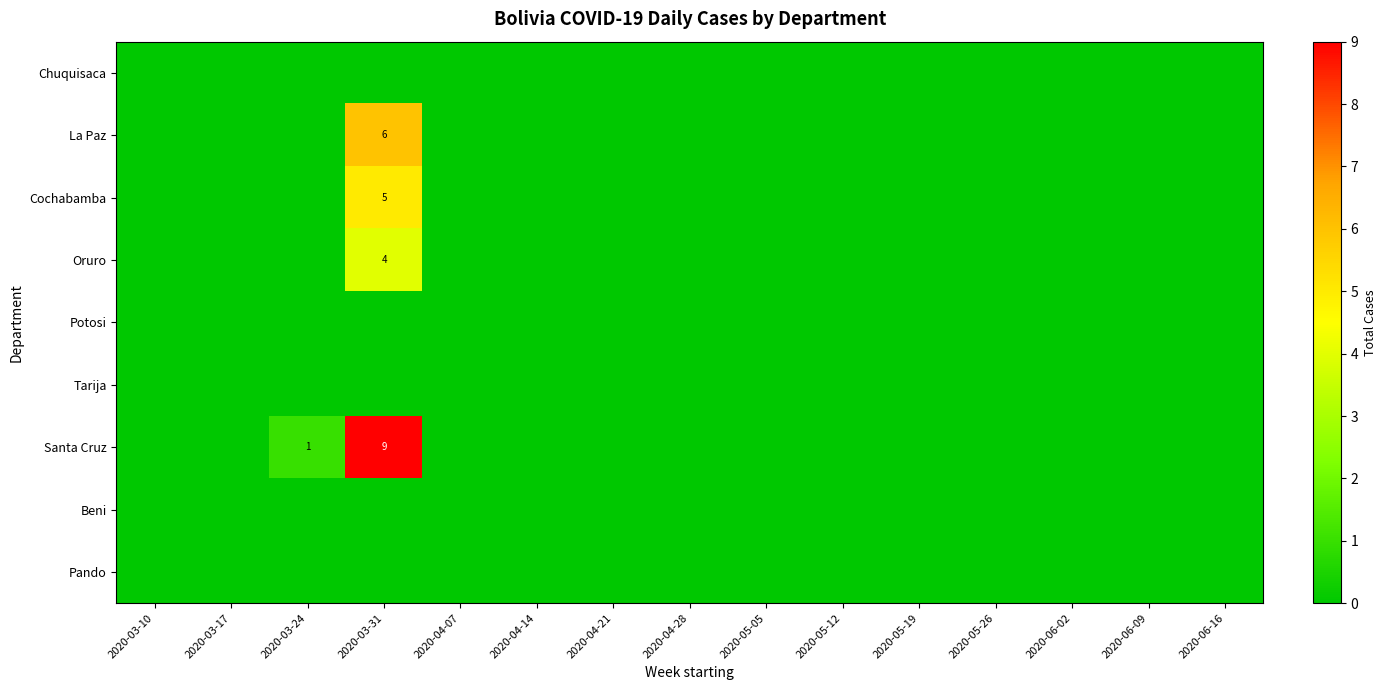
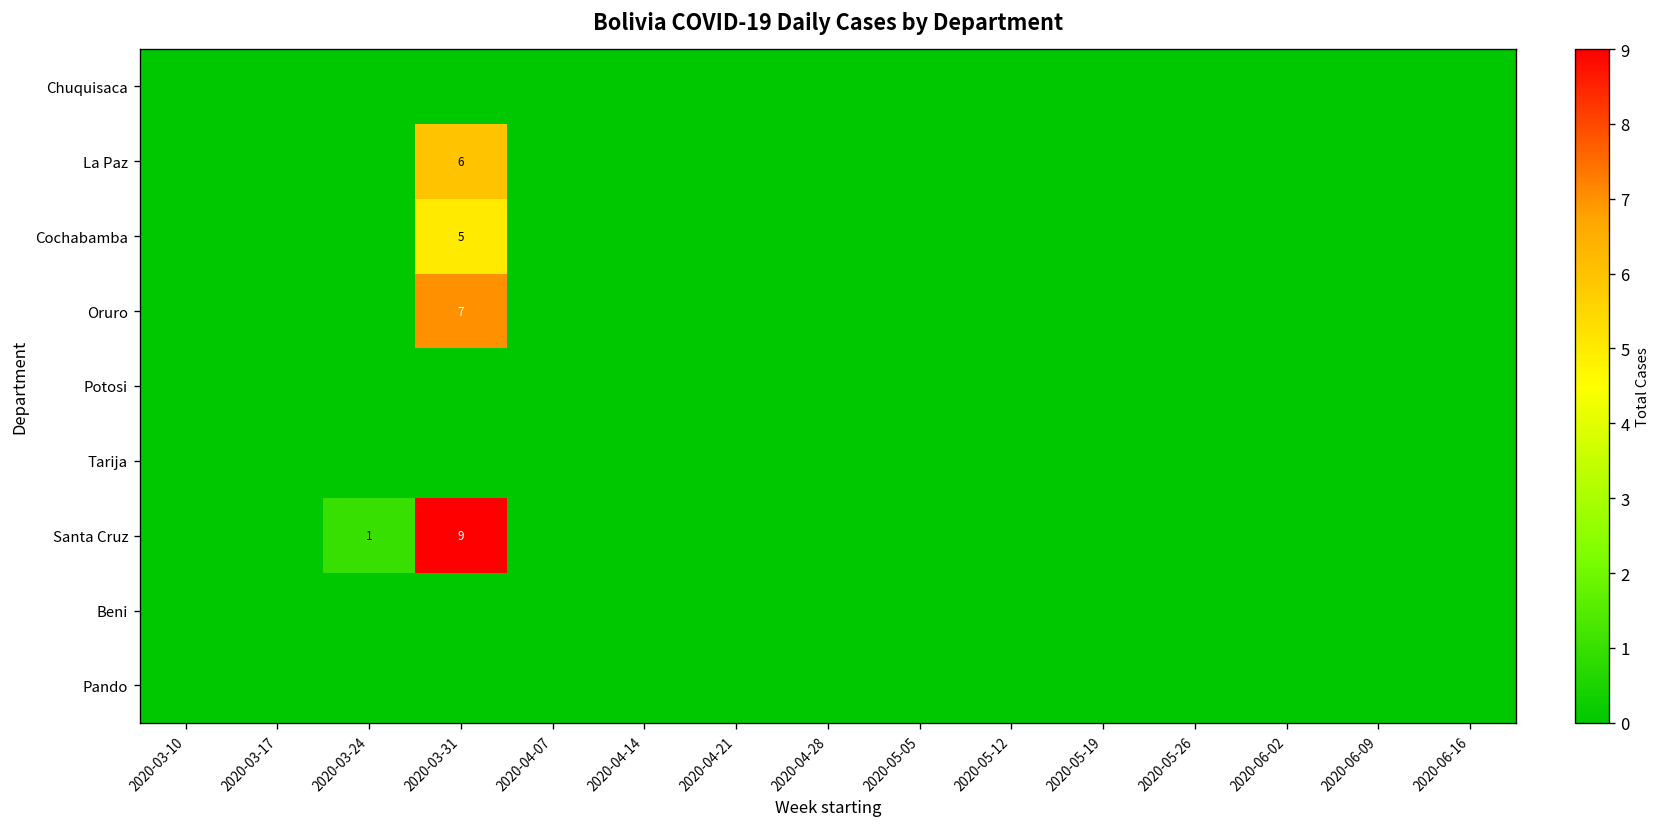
  {
    "La Paz": {
      "2020-03-31": 6
    },
    "Cochabamba": {
      "2020-03-31": 5
    },
    "Oruro": {
-     "2020-03-31": 4
+     "2020-03-31": 7
    },
    "Santa Cruz": {
      "2020-03-24": 1,
      "2020-03-31": 9
    }
  }
